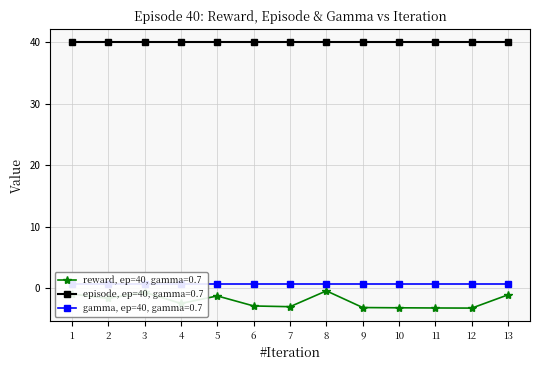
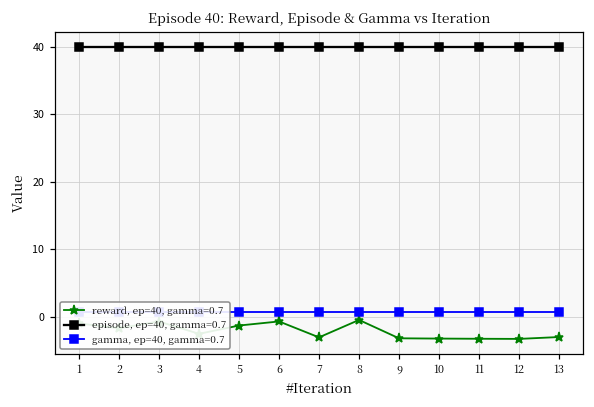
  {
    "reward, ep=40, gamma=0.7": {
      "5": -1,
-     "6": -3,
+     "6": -1,
      "7": -3,
      "8": 0,
      "9": -3,
      "10": -3,
      "11": -3,
      "12": -3,
-     "13": -1
+     "13": -3
    },
    "episode, ep=40, gamma=0.7": {
      "1": 40,
      "2": 40,
      "3": 40,
      "4": 40,
      "5": 40,
      "6": 40,
      "7": 40,
      "8": 40,
      "9": 40,
      "10": 40,
      "11": 40,
      "12": 40,
      "13": 40
    },
    "gamma, ep=40, gamma=0.7": {
      "5": 1,
      "6": 1,
      "7": 1,
      "8": 1,
      "9": 1,
      "10": 1,
      "11": 1,
      "12": 1,
      "13": 1
    }
  }
